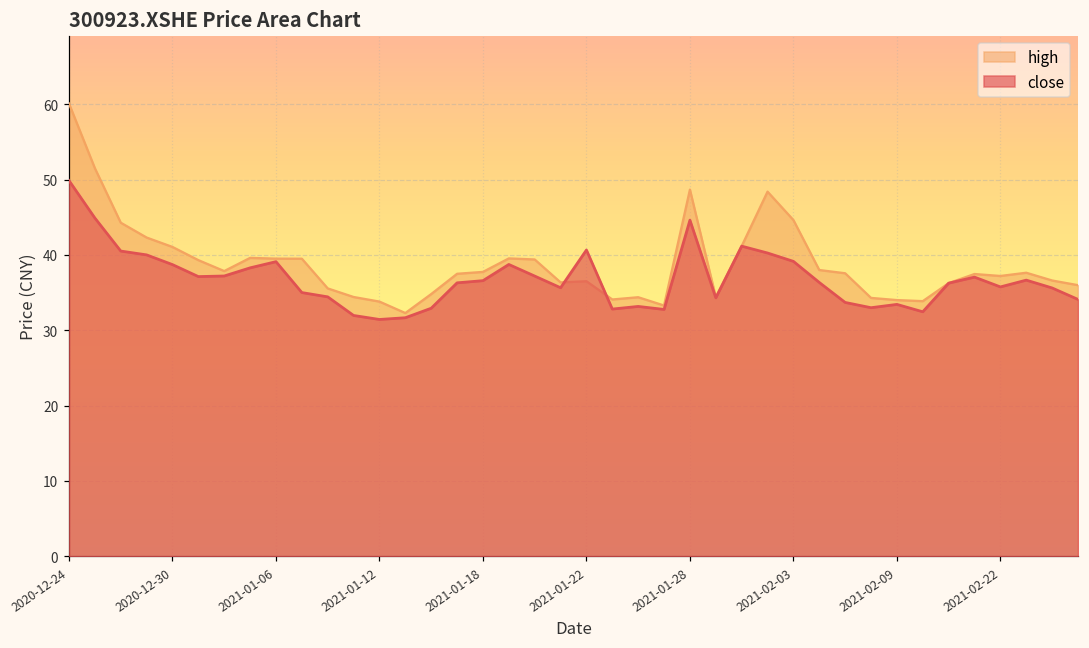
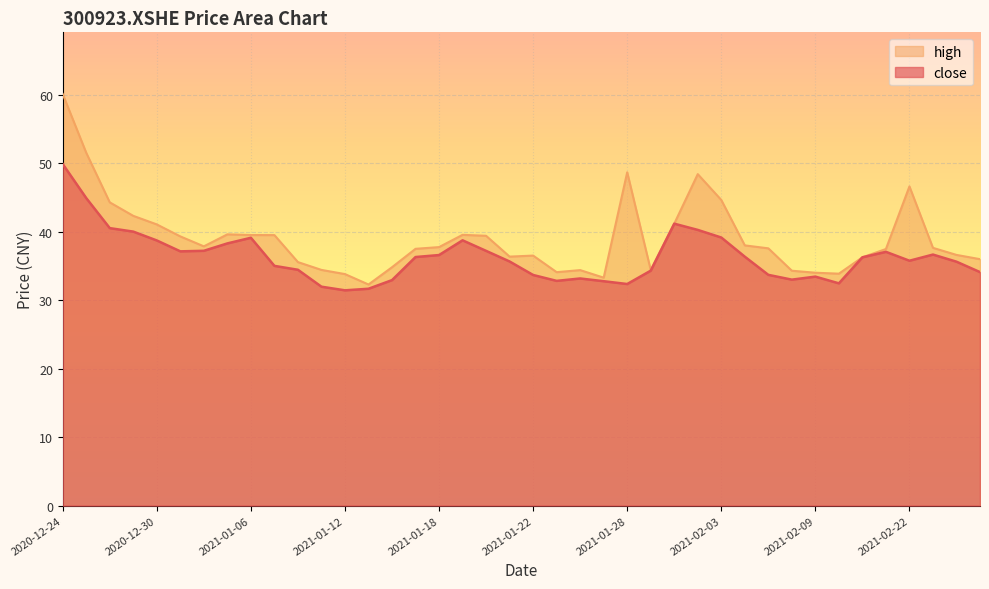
  {
    "high": {
      "2020-12-24": 60,
      "2020-12-30": 41,
      "2021-01-06": 40,
      "2021-01-12": 34,
      "2021-01-18": 38,
      "2021-01-22": 37,
      "2021-01-28": 49,
      "2021-02-03": 45,
      "2021-02-09": 34,
-     "2021-02-22": 37
+     "2021-02-22": 47
    },
    "close": {
      "2020-12-24": 50,
      "2020-12-30": 39,
      "2021-01-06": 39,
      "2021-01-12": 31,
      "2021-01-18": 37,
-     "2021-01-22": 41,
-     "2021-01-28": 45,
+     "2021-01-22": 34,
+     "2021-01-28": 32,
      "2021-02-03": 39,
      "2021-02-09": 33,
      "2021-02-22": 36
    }
  }
